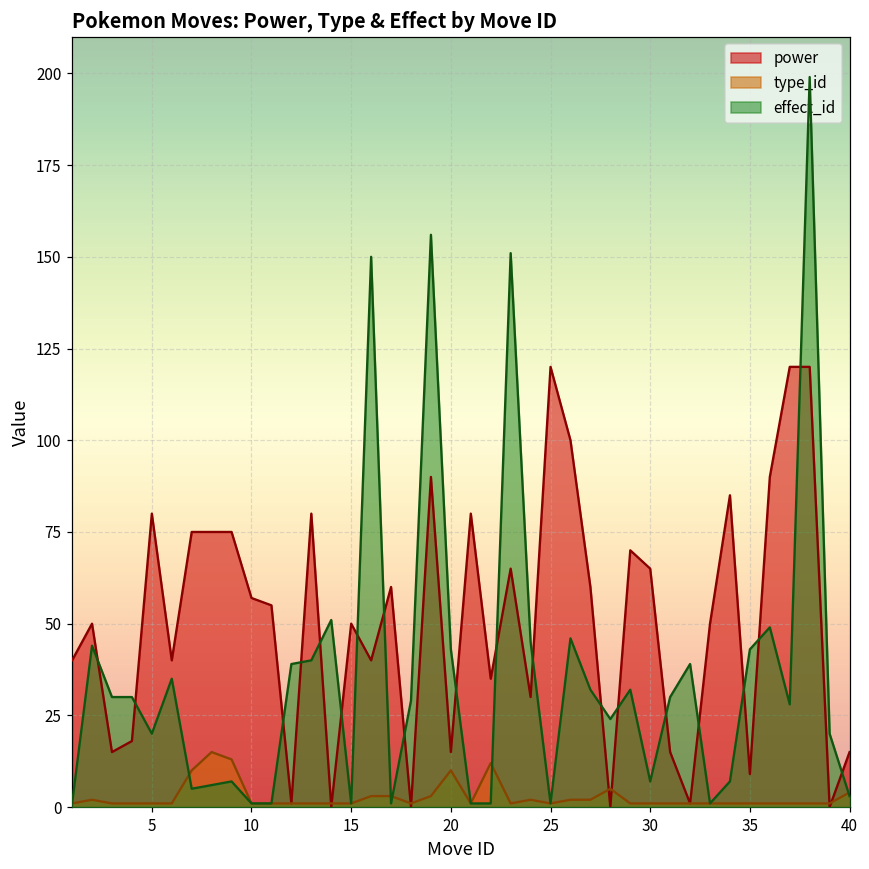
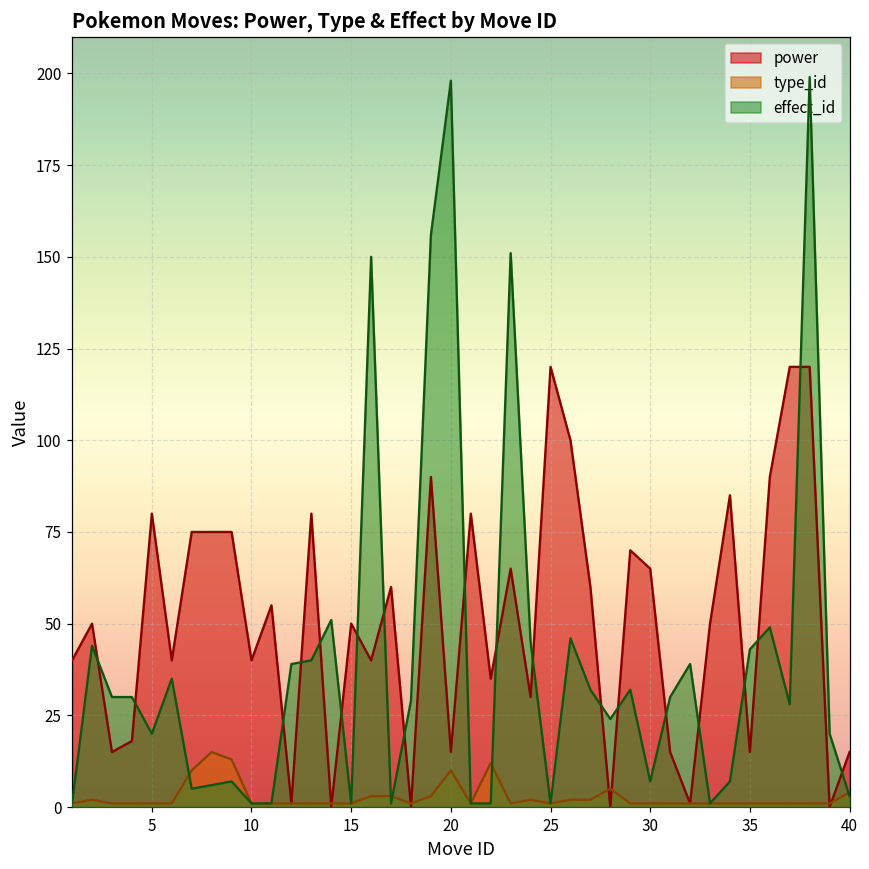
  {
    "power": {
      "5": 80,
-     "10": 57,
+     "10": 40,
      "15": 50,
      "20": 15,
      "25": 120,
      "30": 65,
-     "35": 9,
+     "35": 15,
      "40": 15
    },
    "type_id": {
      "5": 1,
      "20": 10,
      "30": 1,
      "35": 1,
      "40": 4
    },
    "effect_id": {
      "5": 20,
-     "20": 43,
+     "20": 198,
      "30": 7,
      "35": 43,
      "40": 3
    }
  }
